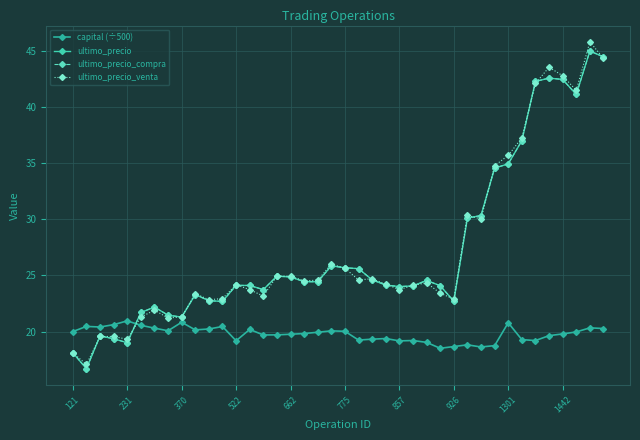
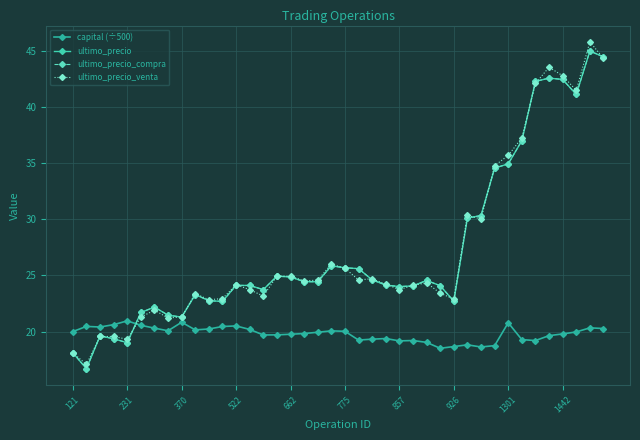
  {
    "capital (÷500)": {
      "121": 20.0,
      "231": 21.0,
      "370": 20.8,
-     "522": 19.2,
+     "522": 20.5,
      "662": 19.8,
      "775": 20.0,
      "857": 19.2,
      "926": 18.7,
      "1301": 20.8,
      "1442": 19.8
    }
  }
